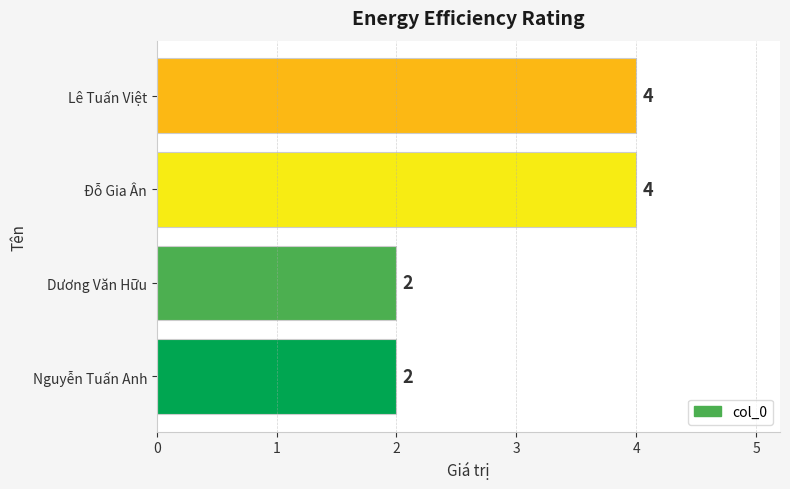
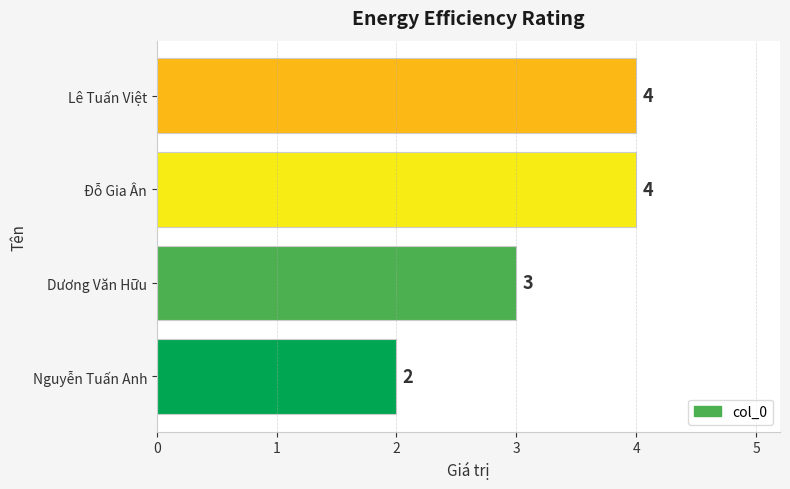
  {
    "Lê Tuấn Việt": 4,
    "Đỗ Gia Ân": 4,
-   "Dương Văn Hữu": 2,
+   "Dương Văn Hữu": 3,
    "Nguyễn Tuấn Anh": 2
  }
